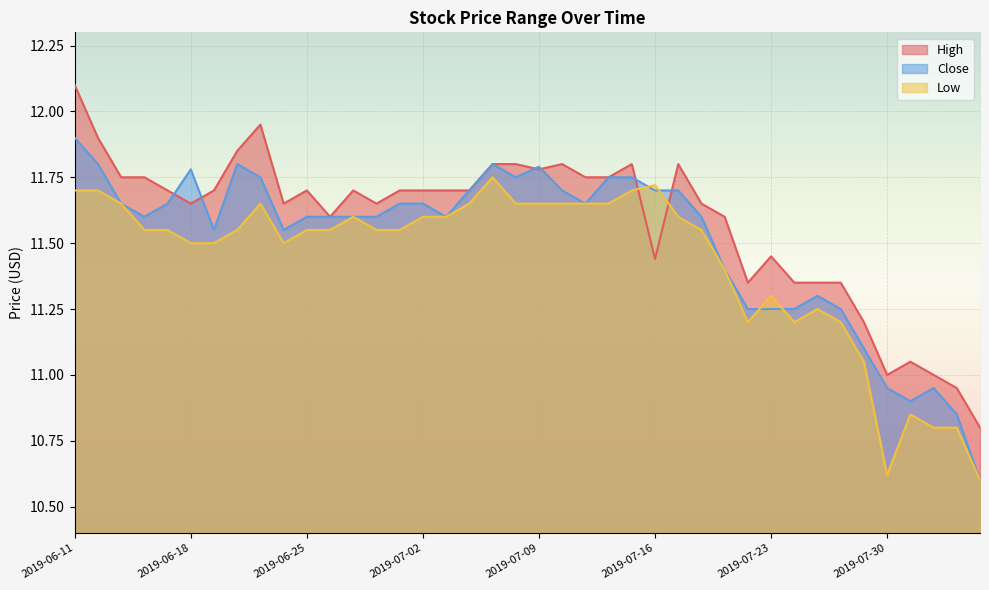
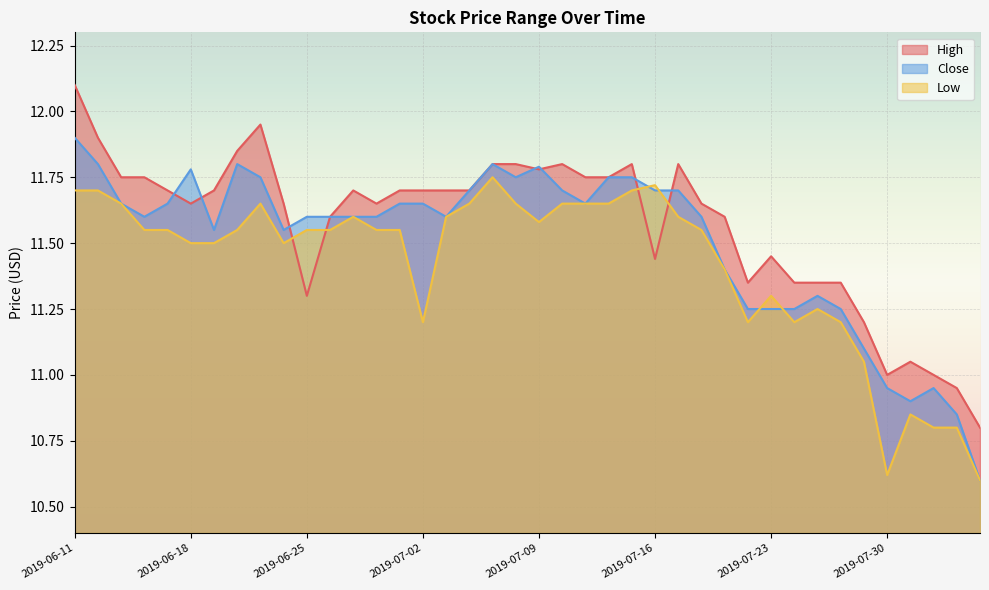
  {
    "High": {
      "2019-06-11": 12.1,
      "2019-06-18": 11.65,
-     "2019-06-25": 11.7,
+     "2019-06-25": 11.3,
      "2019-07-02": 11.7,
      "2019-07-09": 11.78,
      "2019-07-16": 11.44,
      "2019-07-23": 11.45,
      "2019-07-30": 11.0
    },
    "Close": {
      "2019-06-11": 11.90,
      "2019-06-18": 11.78,
      "2019-06-25": 11.60,
      "2019-07-02": 11.65,
      "2019-07-09": 11.79,
      "2019-07-16": 11.70,
      "2019-07-23": 11.25,
      "2019-07-30": 10.95
    },
    "Low": {
      "2019-06-11": 11.70,
      "2019-06-18": 11.50,
      "2019-06-25": 11.55,
-     "2019-07-02": 11.6,
-     "2019-07-09": 11.65,
+     "2019-07-02": 11.2,
+     "2019-07-09": 11.58,
      "2019-07-16": 11.72,
      "2019-07-23": 11.30,
      "2019-07-30": 10.62
    }
  }
